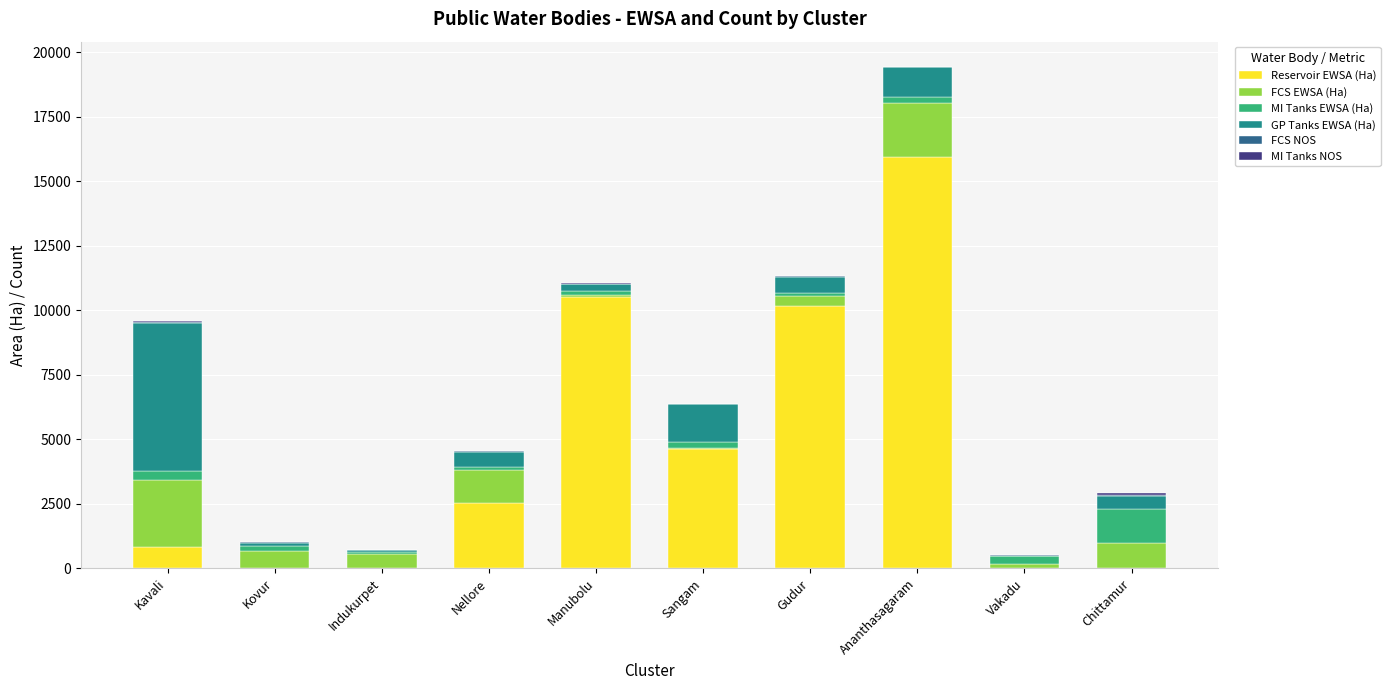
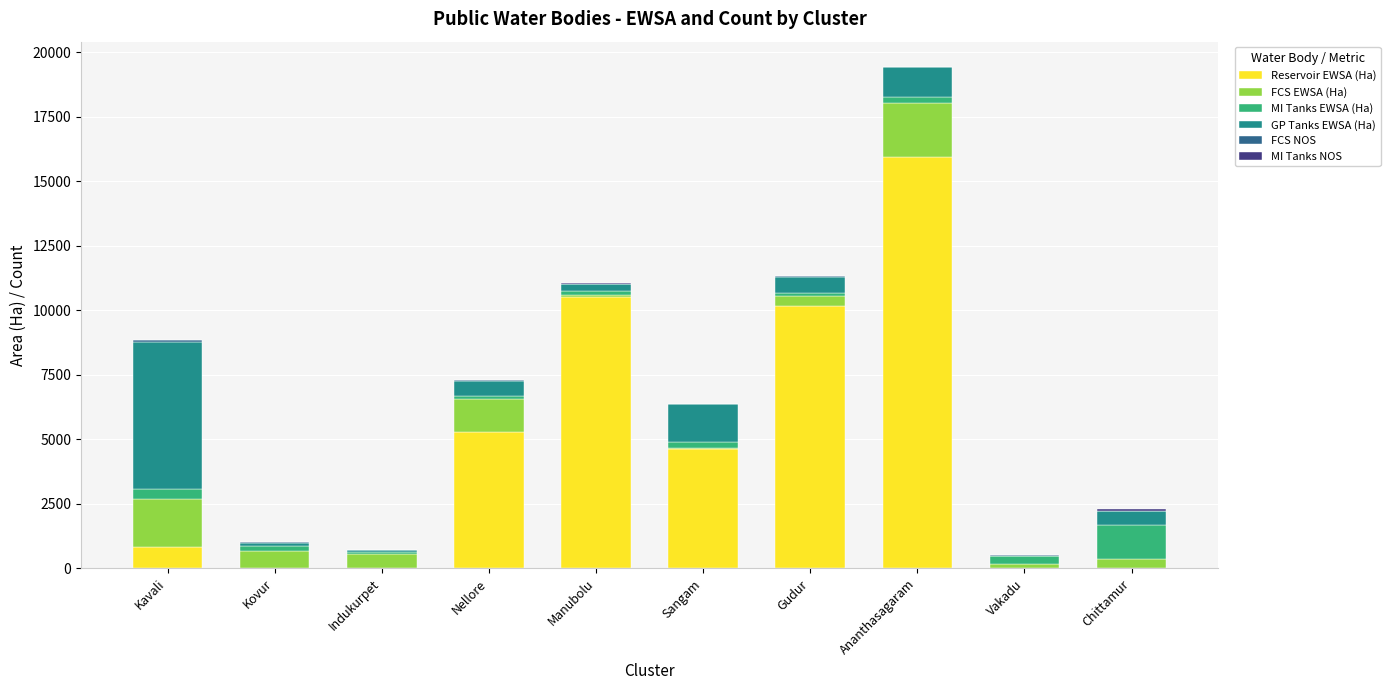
  {
    "Reservoir EWSA (Ha)": {
      "Kavali": 800,
      "Kovur": 0,
      "Indukurpet": 0,
-     "Nellore": 2500,
+     "Nellore": 5300,
      "Manubolu": 10500,
      "Sangam": 4600,
      "Gudur": 10200,
      "Ananthasagaram": 15900,
      "Vakadu": 0,
      "Chittamur": 0
    },
    "FCS EWSA (Ha)": {
-     "Kavali": 2600,
+     "Kavali": 1900,
      "Kovur": 700,
      "Indukurpet": 500,
      "Nellore": 1300,
      "Manubolu": 100,
      "Gudur": 400,
      "Ananthasagaram": 2100,
      "Vakadu": 200,
-     "Chittamur": 1000
+     "Chittamur": 400
    }
  }
